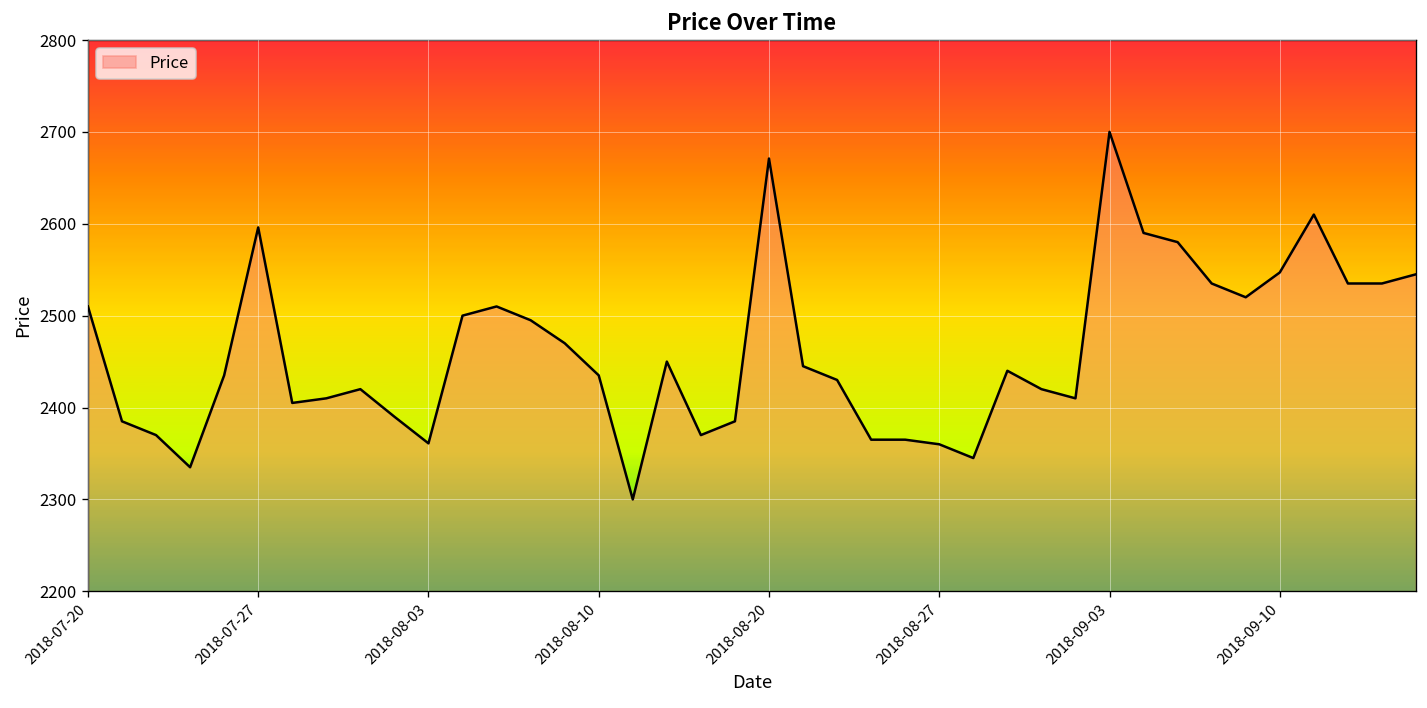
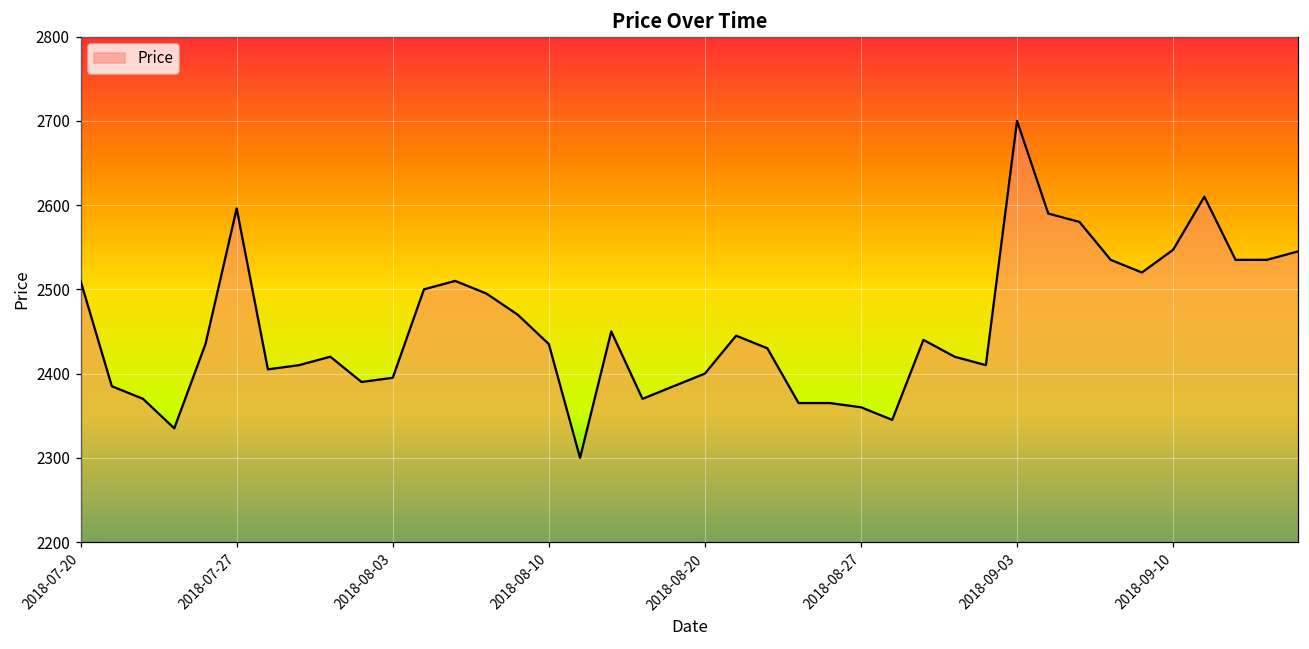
  {
    "2018-07-20": 2510,
    "2018-07-27": 2600,
-   "2018-08-03": 2360,
+   "2018-08-03": 2400,
    "2018-08-10": 2440,
-   "2018-08-20": 2670,
+   "2018-08-20": 2400,
    "2018-08-27": 2360,
    "2018-09-03": 2700,
    "2018-09-10": 2550
  }
